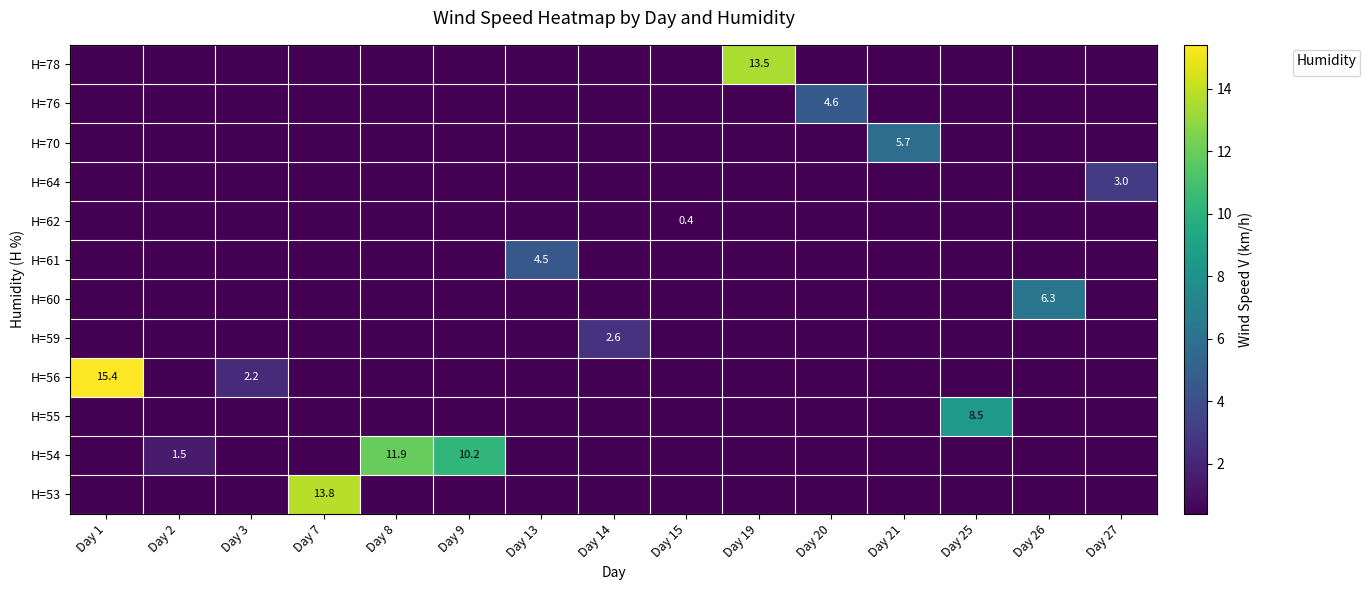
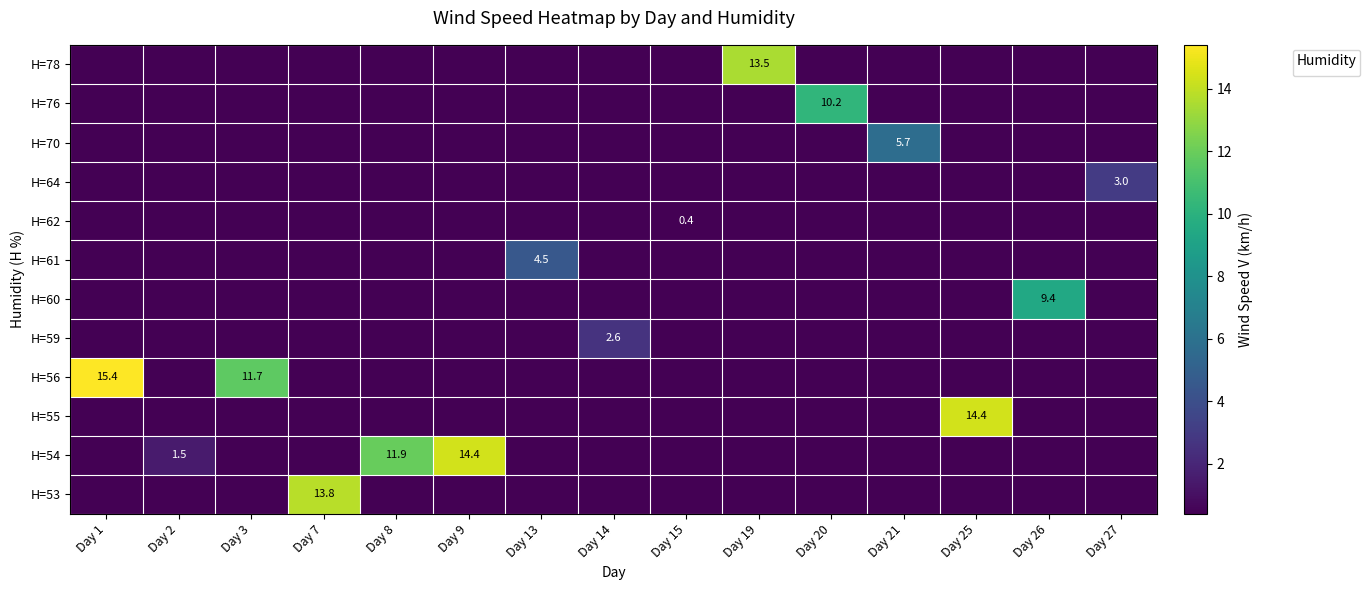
  {
    "H=78": {
      "Day 19": 13.5
    },
    "H=76": {
-     "Day 20": 4.6
+     "Day 20": 10.2
    },
    "H=70": {
      "Day 21": 5.7
    },
    "H=64": {
      "Day 27": 3.0
    },
    "H=62": {
      "Day 15": 0.4
    },
    "H=61": {
      "Day 13": 4.5
    },
    "H=60": {
-     "Day 26": 6.3
+     "Day 26": 9.4
    },
    "H=59": {
      "Day 14": 2.6
    },
    "H=56": {
      "Day 1": 15.4,
-     "Day 3": 2.2
+     "Day 3": 11.7
    },
    "H=55": {
-     "Day 25": 8.5
+     "Day 25": 14.4
    },
    "H=54": {
      "Day 2": 1.5,
      "Day 8": 11.9,
-     "Day 9": 10.2
+     "Day 9": 14.4
    },
    "H=53": {
      "Day 7": 13.8
    }
  }
